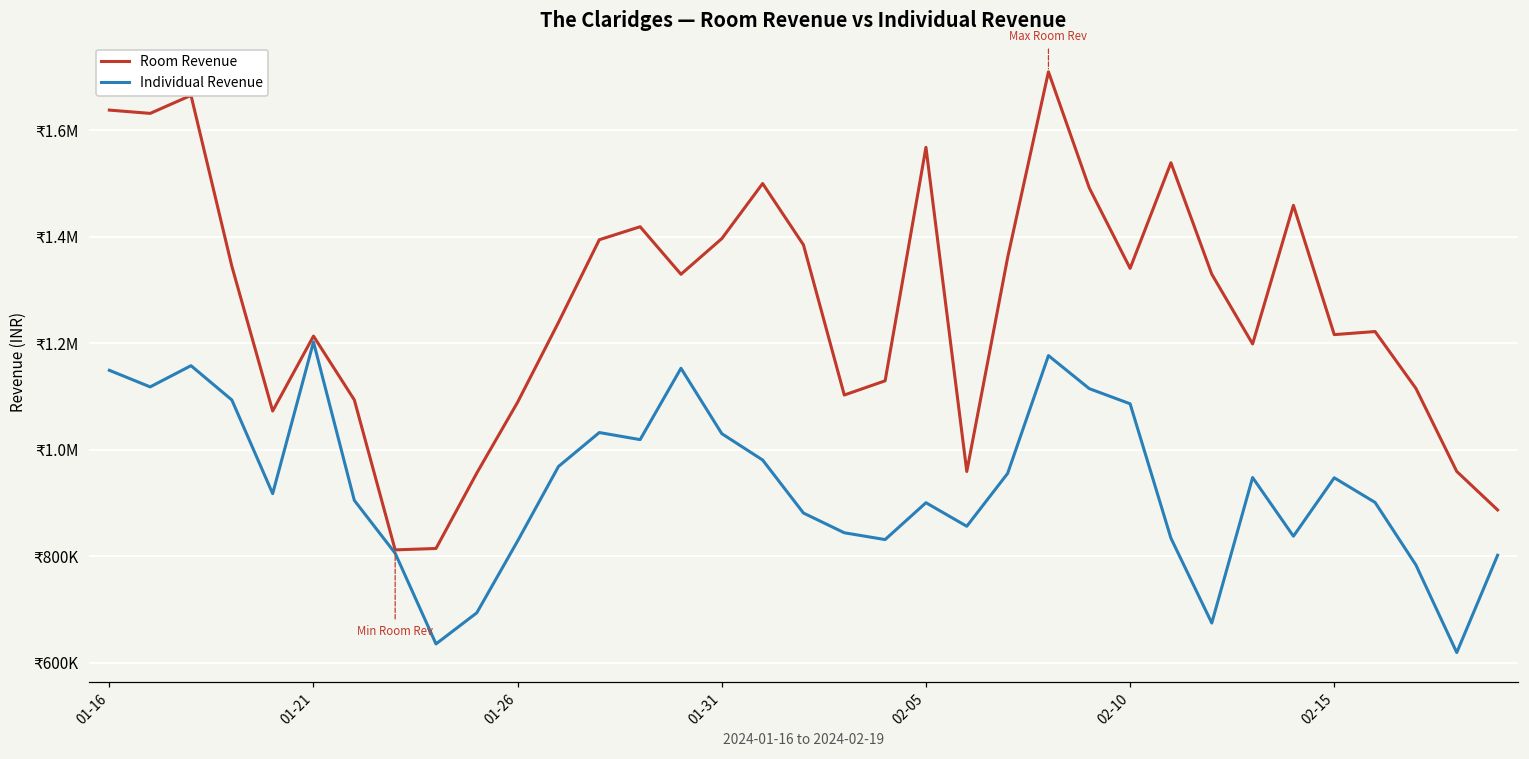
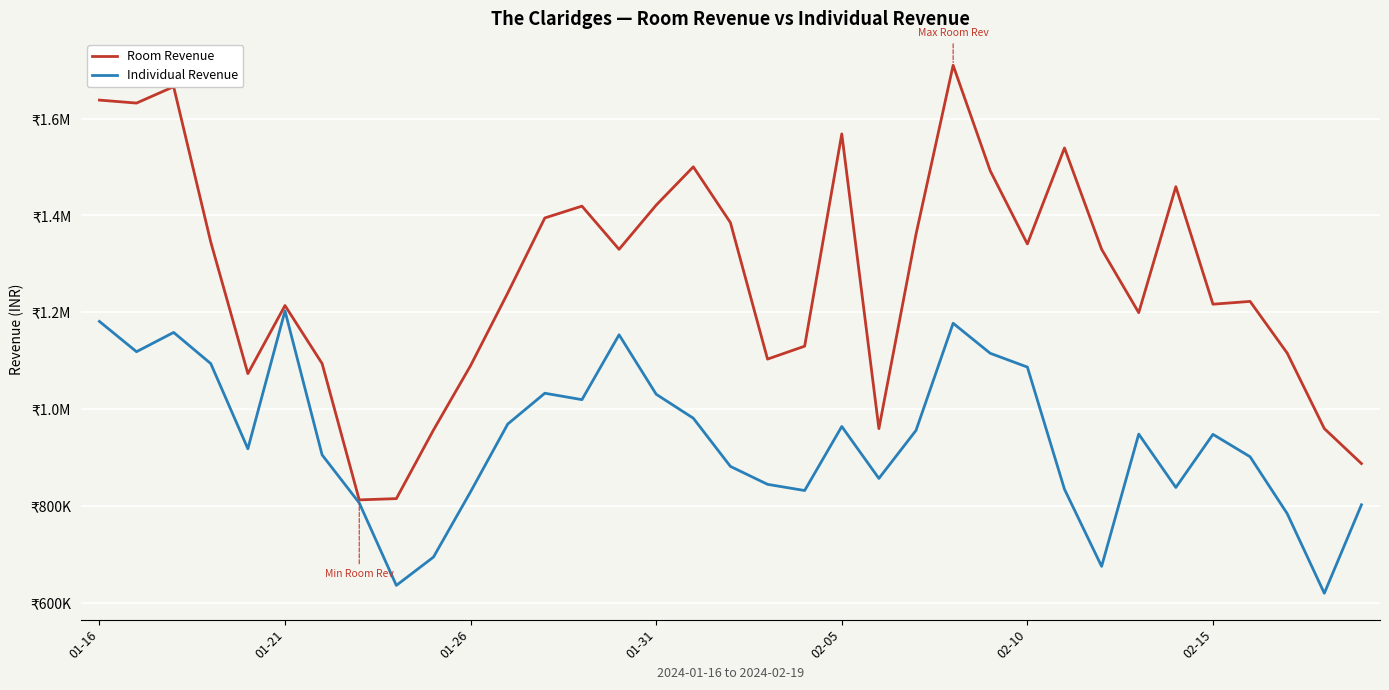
  {
    "Room Revenue": {
      "01-16": "₹1640000",
      "01-21": "₹1210000",
      "01-26": "₹1090000",
-     "01-31": "₹1400000",
+     "01-31": "₹1420000",
      "02-05": "₹1570000",
      "02-10": "₹1340000",
      "02-15": "₹1220000"
    },
    "Individual Revenue": {
-     "01-16": "₹1150000",
+     "01-16": "₹1180000",
      "01-21": "₹1200000",
      "01-26": "₹830000",
      "01-31": "₹1030000",
-     "02-05": "₹900000",
+     "02-05": "₹960000",
      "02-10": "₹1090000",
      "02-15": "₹950000"
    }
  }
